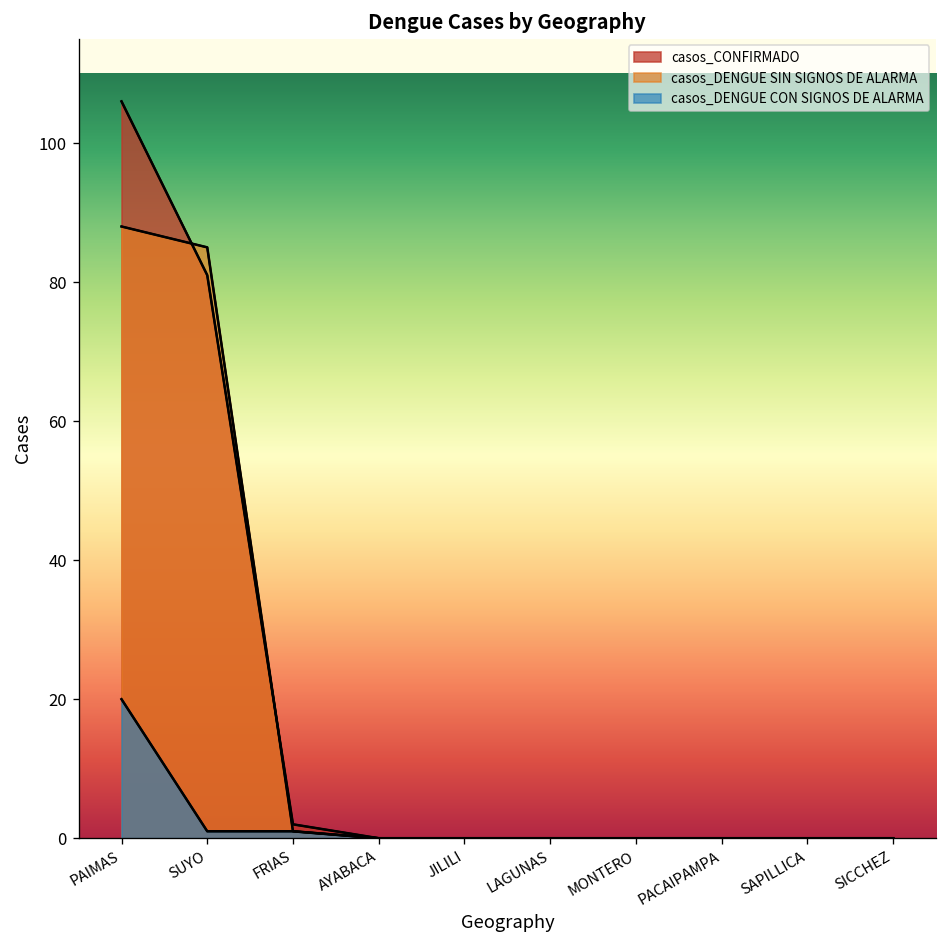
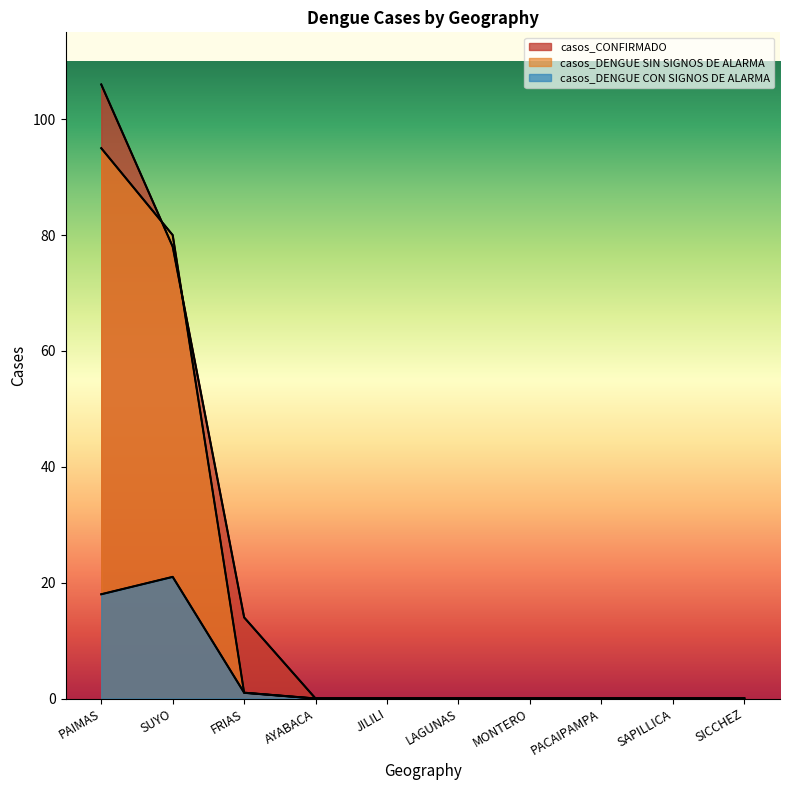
  {
    "casos_CONFIRMADO": {
      "PAIMAS": 106,
-     "SUYO": 81,
-     "FRIAS": 2
+     "SUYO": 78,
+     "FRIAS": 14
    },
    "casos_DENGUE SIN SIGNOS DE ALARMA": {
-     "PAIMAS": 88,
-     "SUYO": 85
+     "PAIMAS": 95,
+     "SUYO": 80
    },
    "casos_DENGUE CON SIGNOS DE ALARMA": {
-     "PAIMAS": 20,
-     "SUYO": 1
+     "PAIMAS": 18,
+     "SUYO": 21
    }
  }
